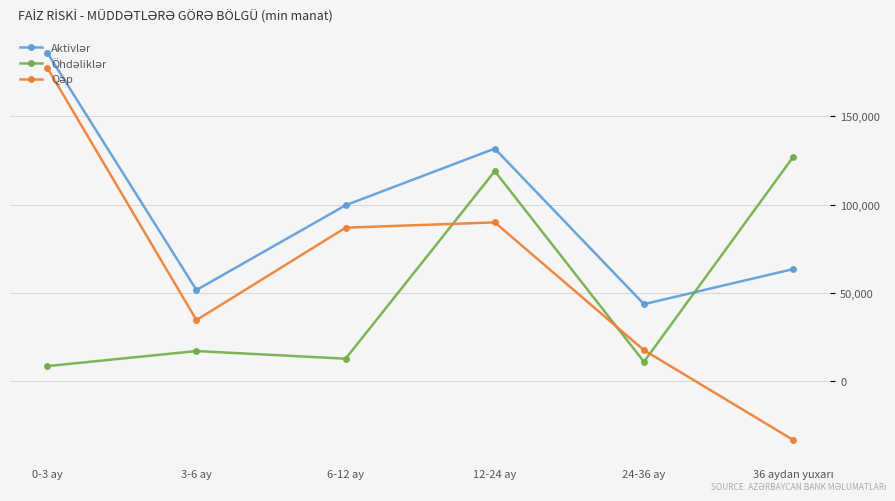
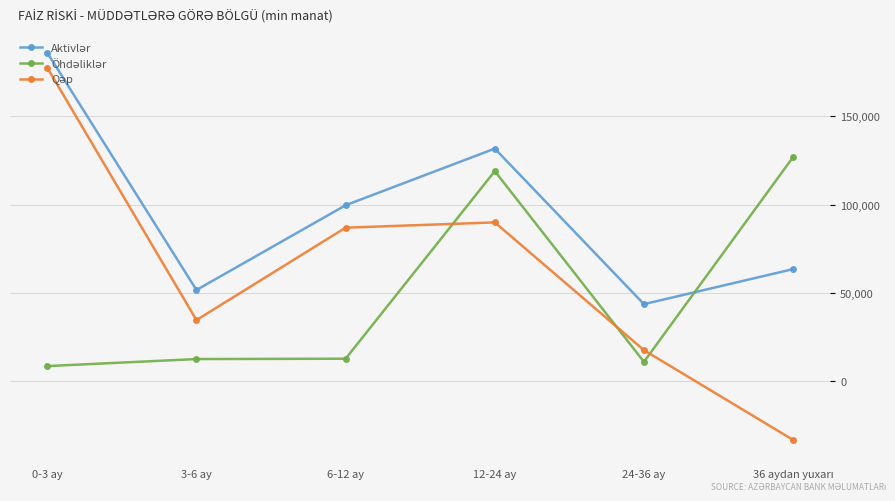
  {
    "Aktivlər": {
      "0-3 ay": "186,000",
      "3-6 ay": "52,000",
      "6-12 ay": "100,000",
      "12-24 ay": "132,000",
      "24-36 ay": "44,000",
      "36 aydan yuxarı": "63,000"
    },
    "Öhdəliklər": {
      "0-3 ay": "9,000",
-     "3-6 ay": "17,000",
+     "3-6 ay": "13,000",
      "6-12 ay": "13,000",
      "12-24 ay": "119,000",
      "24-36 ay": "11,000",
      "36 aydan yuxarı": "127,000"
    },
    "Qəp": {
      "0-3 ay": "177,000",
      "3-6 ay": "35,000",
      "6-12 ay": "87,000",
      "12-24 ay": "90,000",
      "24-36 ay": "18,000",
      "36 aydan yuxarı": "-33,000"
    }
  }
